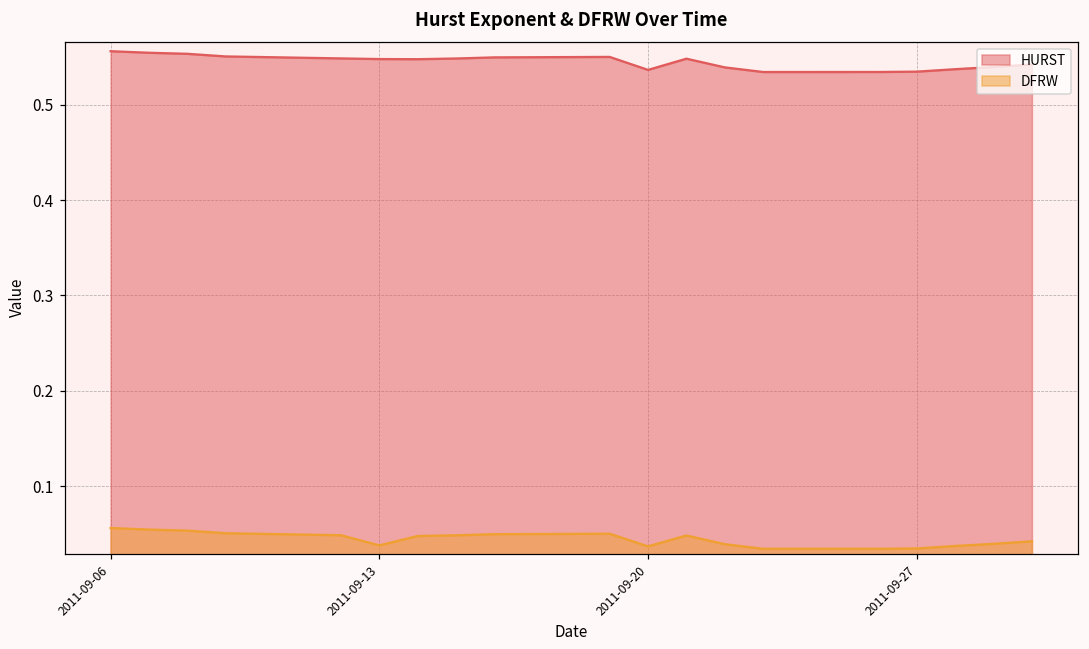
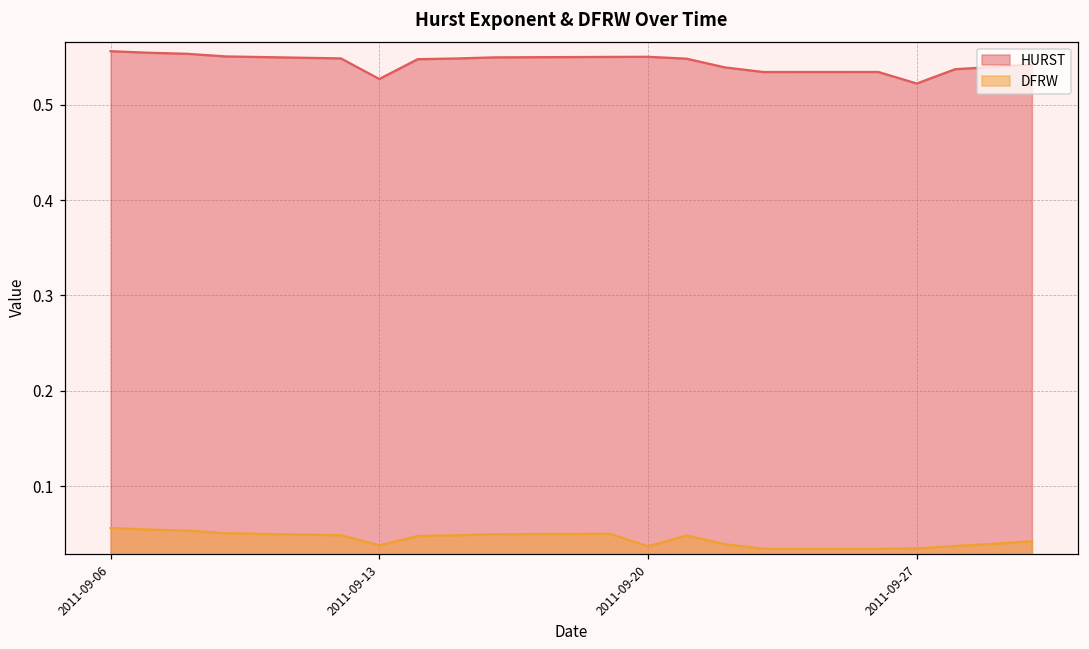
  {
    "HURST": {
      "2011-09-06": 0.56,
-     "2011-09-13": 0.55,
-     "2011-09-20": 0.54,
-     "2011-09-27": 0.53
+     "2011-09-13": 0.53,
+     "2011-09-20": 0.55,
+     "2011-09-27": 0.52
    },
    "DFRW": {
      "2011-09-06": 0.06,
      "2011-09-13": 0.04,
      "2011-09-20": 0.04,
      "2011-09-27": 0.03
    }
  }
